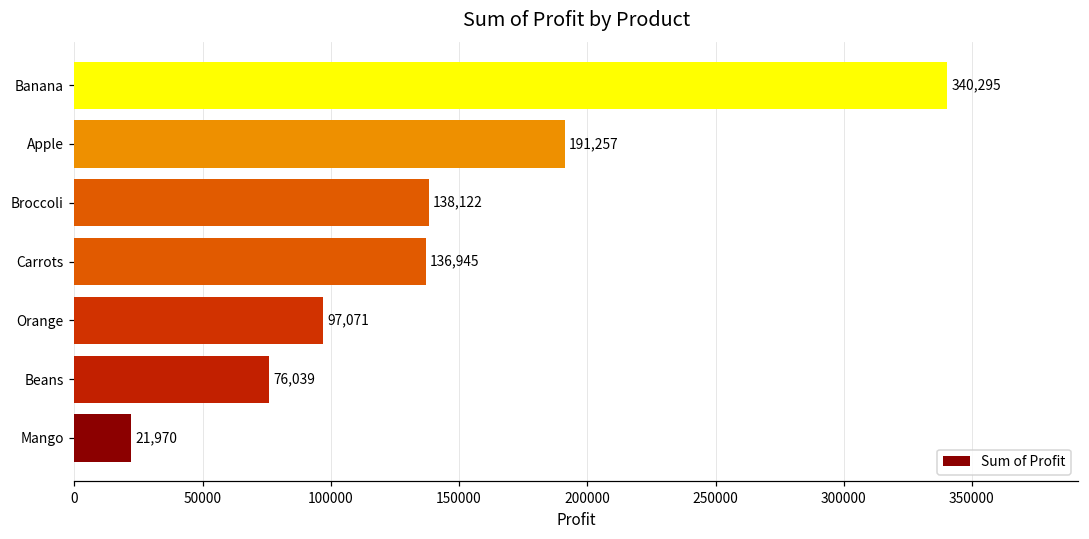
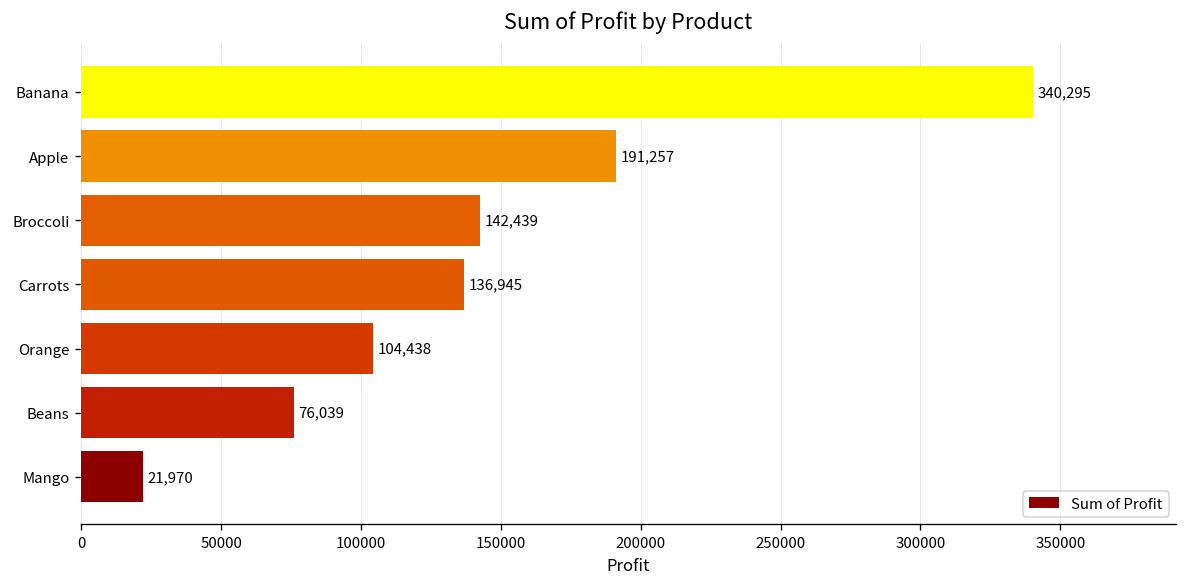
  {
    "Banana": "340,295",
    "Apple": "191,257",
-   "Broccoli": "138,122",
+   "Broccoli": "142,439",
    "Carrots": "136,945",
-   "Orange": "97,071",
+   "Orange": "104,438",
    "Beans": "76,039",
    "Mango": "21,970"
  }
